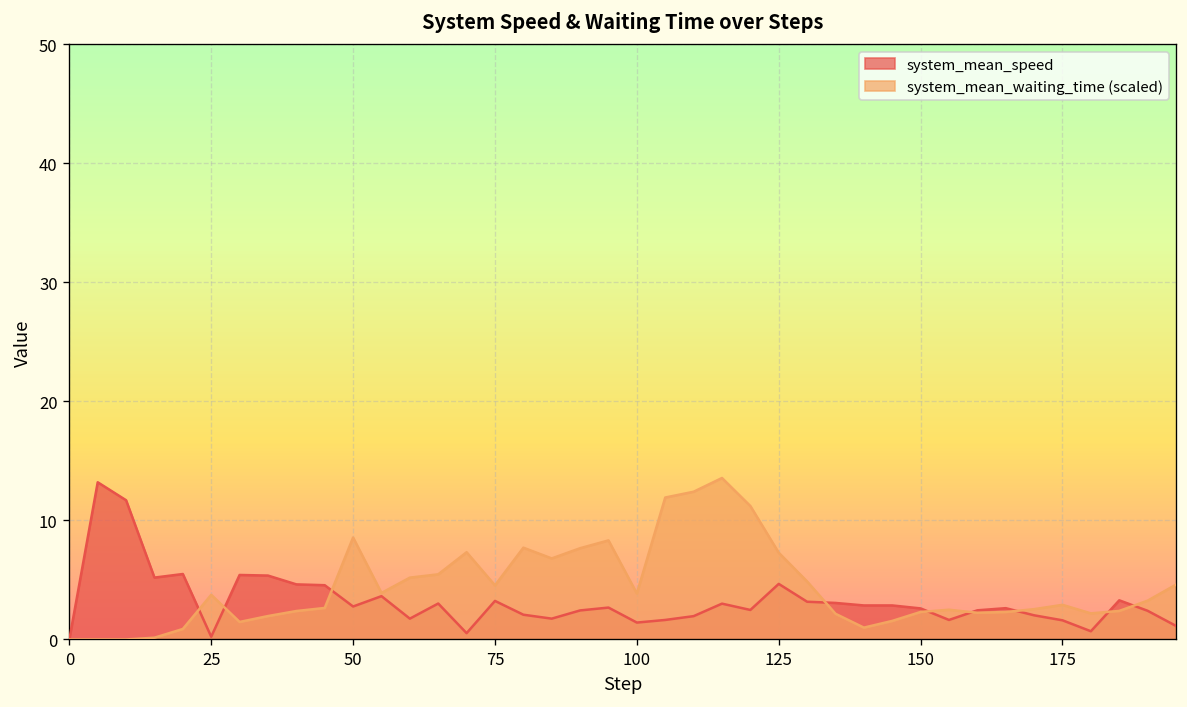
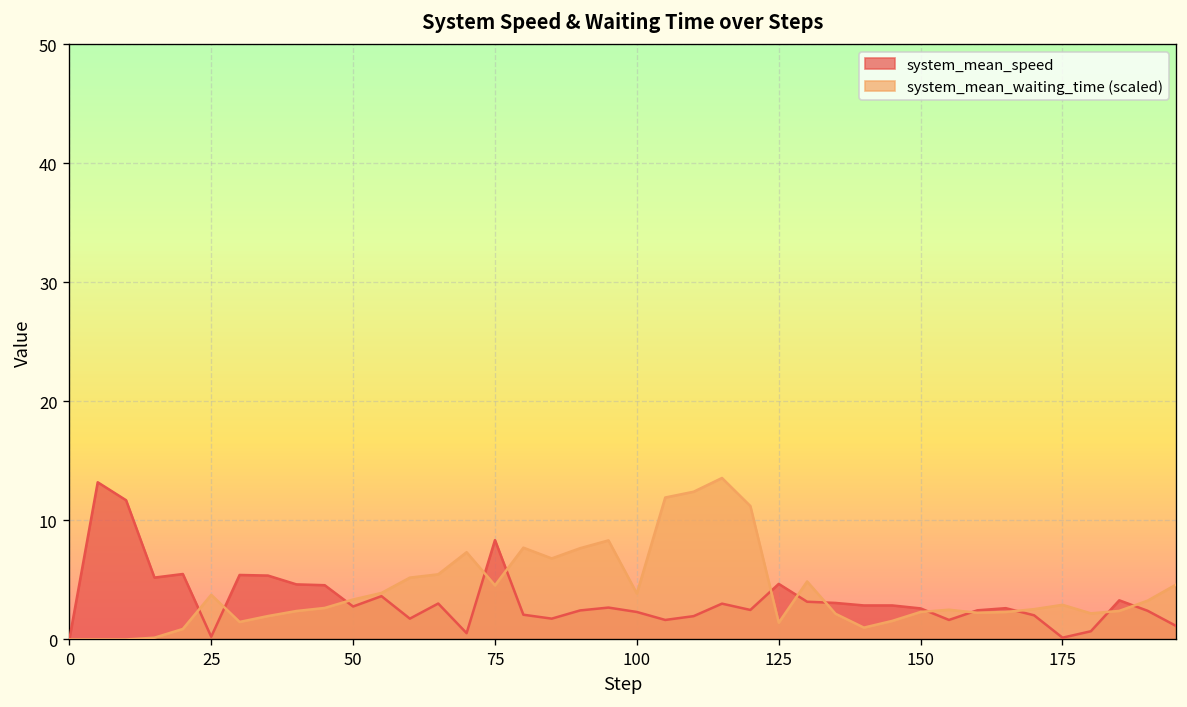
  {
    "system_mean_speed": {
      "25": 0,
      "50": 3,
-     "75": 3,
-     "100": 1,
+     "75": 8,
+     "100": 2,
      "125": 5,
      "150": 3,
-     "175": 2
+     "175": 0
    },
    "system_mean_waiting_time (scaled)": {
      "25": 4,
-     "50": 9,
+     "50": 3,
      "75": 5,
      "100": 4,
-     "125": 7,
+     "125": 1,
      "150": 2,
      "175": 3
    }
  }
